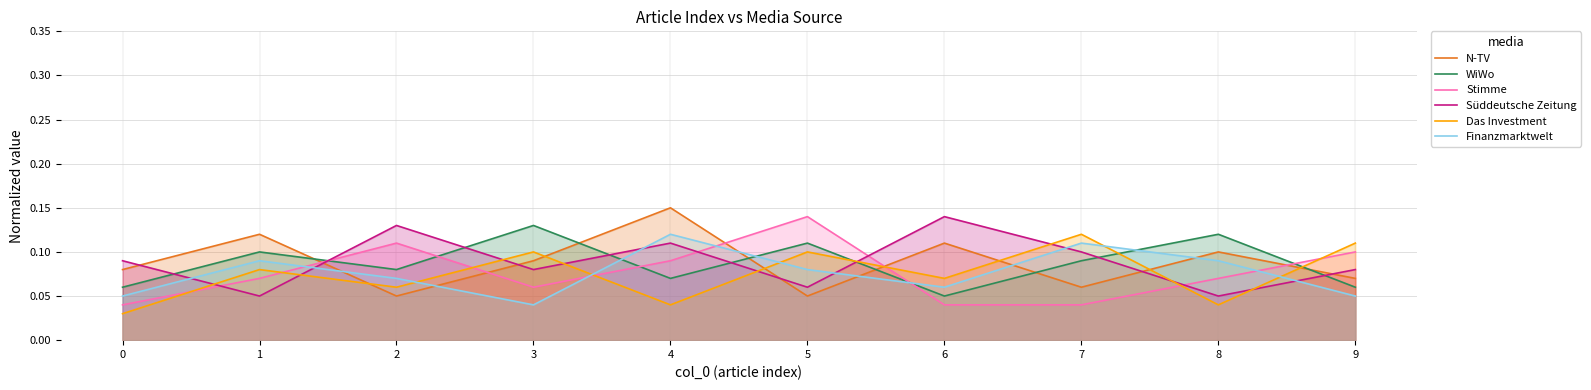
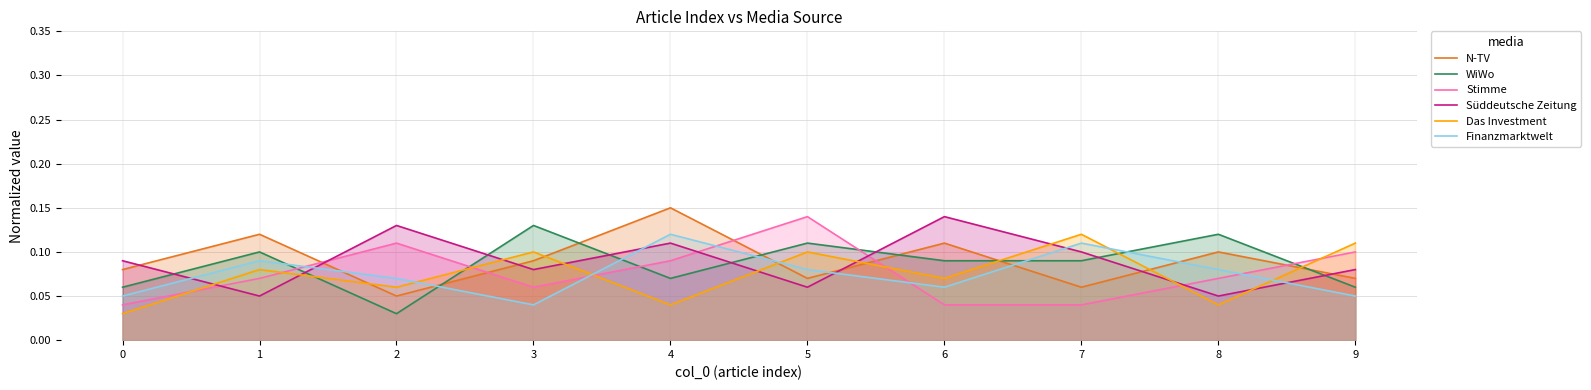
  {
    "N-TV": {
      "0": 0.08,
      "1": 0.12,
      "2": 0.05,
      "3": 0.09,
      "4": 0.15,
-     "5": 0.05,
+     "5": 0.07,
      "6": 0.11,
      "7": 0.06,
      "8": 0.10,
      "9": 0.07
    },
    "WiWo": {
      "0": 0.06,
      "1": 0.10,
-     "2": 0.08,
+     "2": 0.03,
      "3": 0.13,
      "4": 0.07,
      "5": 0.11,
-     "6": 0.05,
+     "6": 0.09,
      "7": 0.09,
      "8": 0.12,
      "9": 0.06
    },
    "Stimme": {
      "0": 0.04,
      "1": 0.07,
      "2": 0.11,
      "3": 0.06,
      "4": 0.09,
      "5": 0.14,
      "6": 0.04,
      "7": 0.04,
      "8": 0.07,
      "9": 0.10
    },
    "Süddeutsche Zeitung": {
      "0": 0.09,
      "1": 0.05,
      "2": 0.13,
      "3": 0.08,
      "4": 0.11,
      "5": 0.06,
      "6": 0.14,
      "7": 0.10,
      "8": 0.05,
      "9": 0.08
    },
    "Das Investment": {
      "0": 0.03,
      "1": 0.08,
      "2": 0.06,
      "3": 0.10,
      "4": 0.04,
      "5": 0.10,
      "6": 0.07,
      "7": 0.12,
      "8": 0.04,
      "9": 0.11
    },
    "Finanzmarktwelt": {
      "0": 0.05,
      "1": 0.09,
      "2": 0.07,
      "3": 0.04,
      "4": 0.12,
      "5": 0.08,
      "6": 0.06,
      "7": 0.11,
-     "8": 0.09,
+     "8": 0.08,
      "9": 0.05
    }
  }
